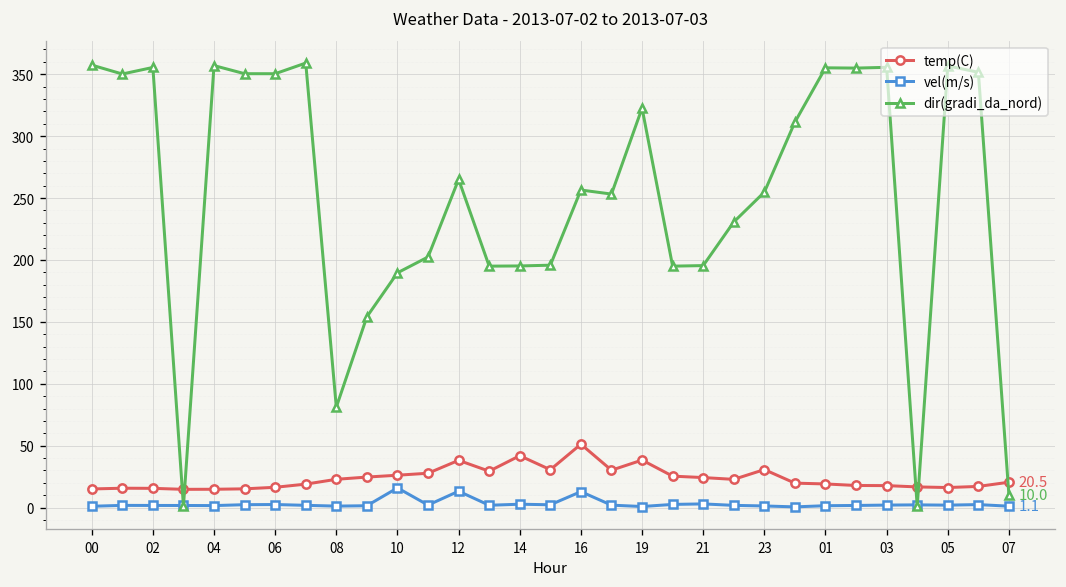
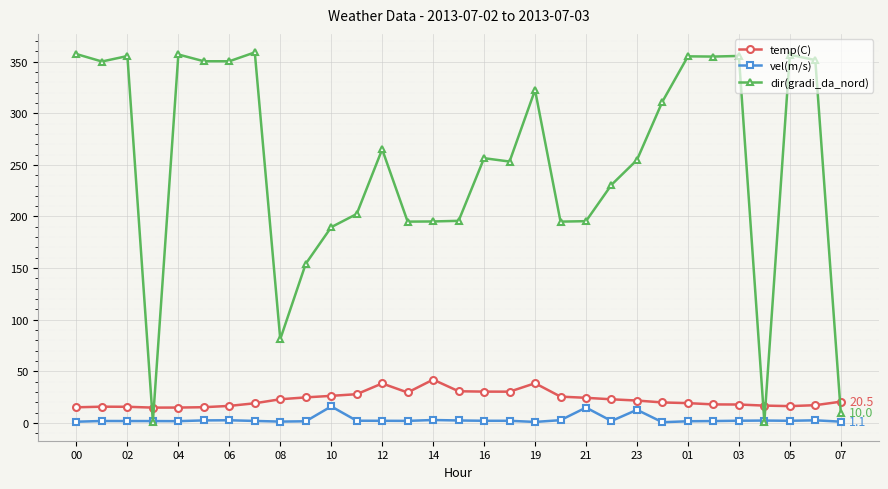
  {
    "temp(C)": {
      "08": 23,
      "10": 26,
      "12": 38,
      "14": 42,
-     "16": 51,
+     "16": 30,
      "19": 38,
      "21": 24,
-     "23": 31
+     "23": 22
    },
    "vel(m/s)": {
      "08": 1,
      "10": 16,
-     "12": 13,
+     "12": 2,
      "14": 3,
-     "16": 13,
+     "16": 2,
      "19": 1,
-     "21": 3,
-     "23": 1
+     "21": 15,
+     "23": 13
    },
    "dir(gradi_da_nord)": {
      "08": 81,
      "10": 190,
      "12": 265,
      "14": 195,
      "16": 257,
      "19": 323,
      "21": 195,
      "23": 255
    }
  }
